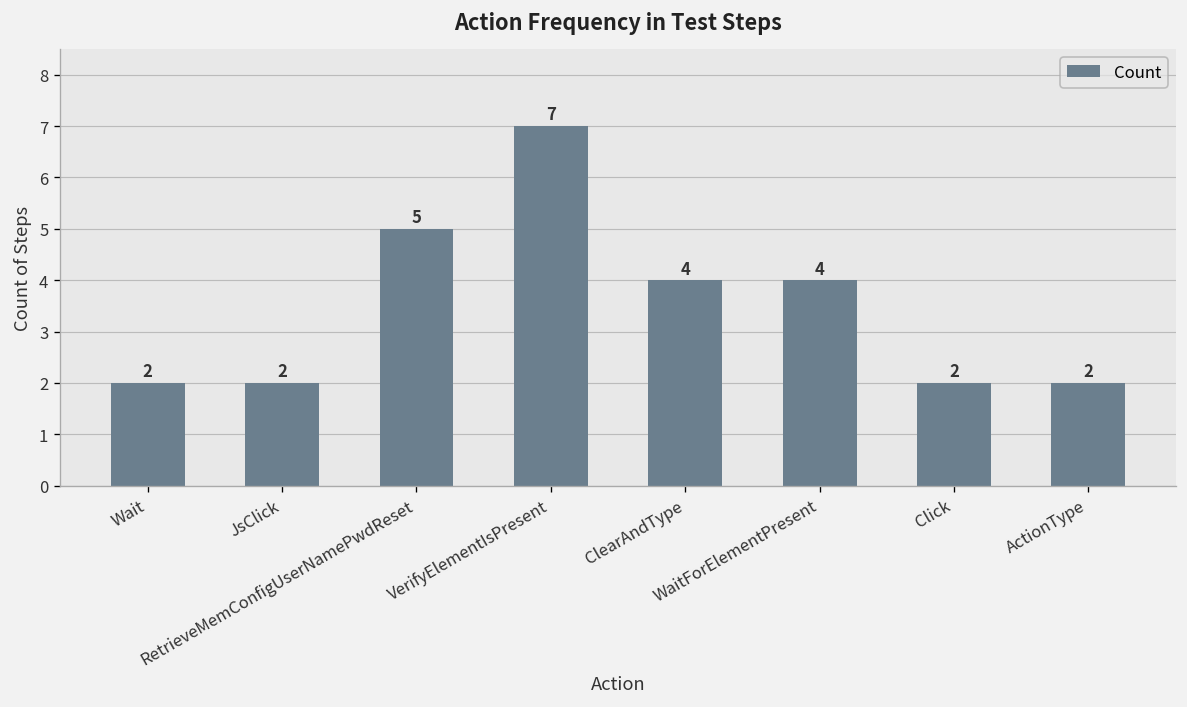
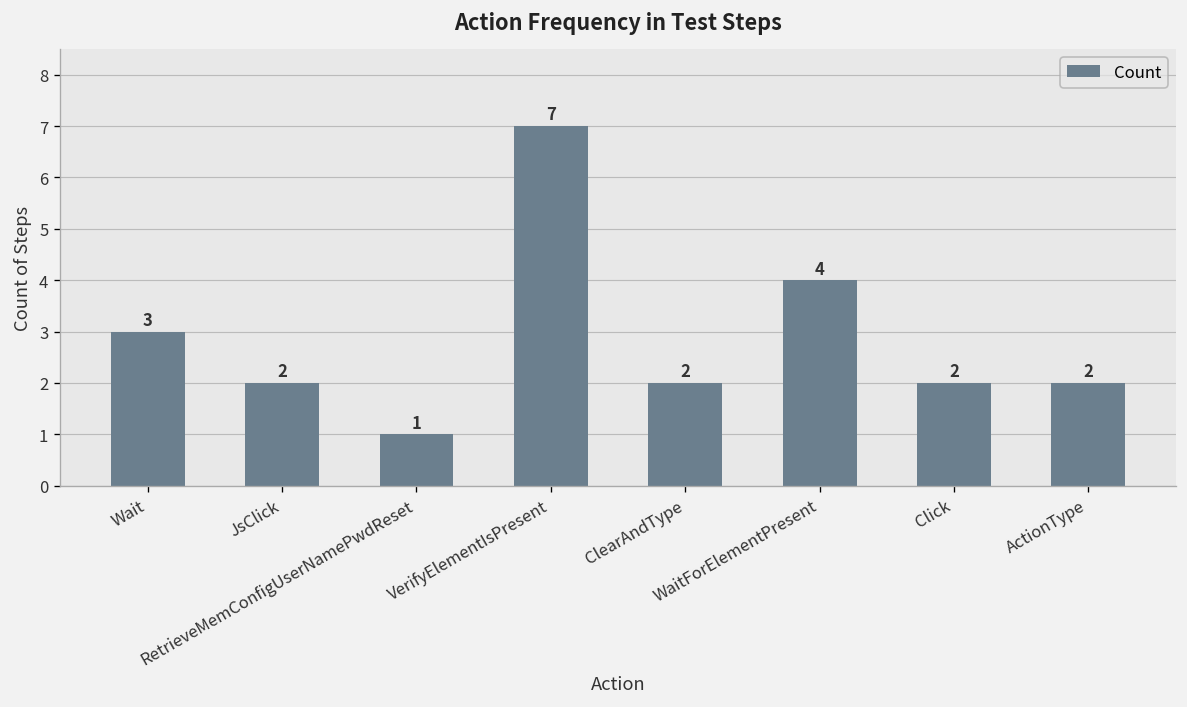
  {
-   "Wait": 2,
+   "Wait": 3,
    "JsClick": 2,
-   "RetrieveMemConfigUserNamePwdReset": 5,
+   "RetrieveMemConfigUserNamePwdReset": 1,
    "VerifyElementIsPresent": 7,
-   "ClearAndType": 4,
+   "ClearAndType": 2,
    "WaitForElementPresent": 4,
    "Click": 2,
    "ActionType": 2
  }
